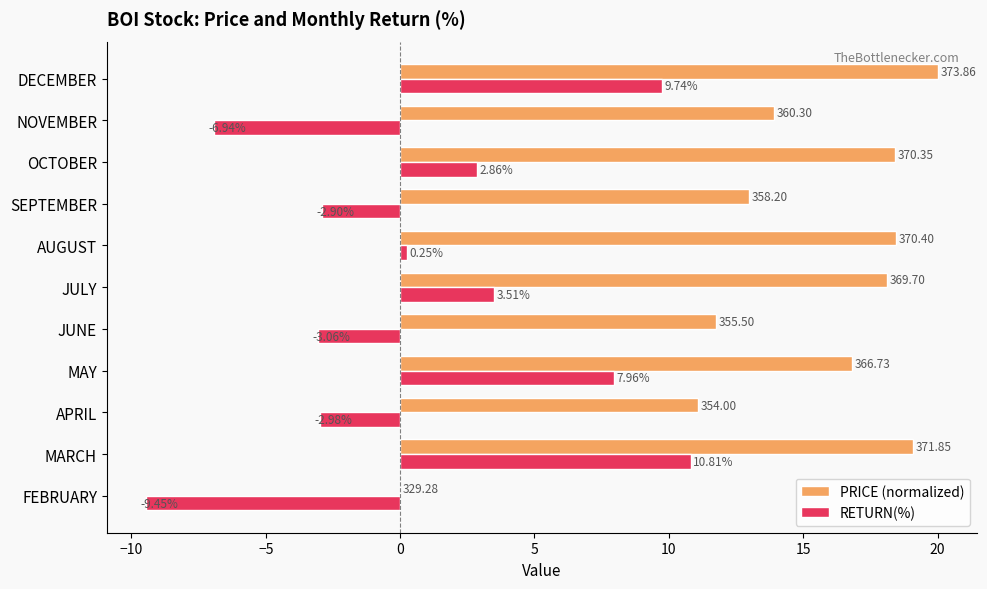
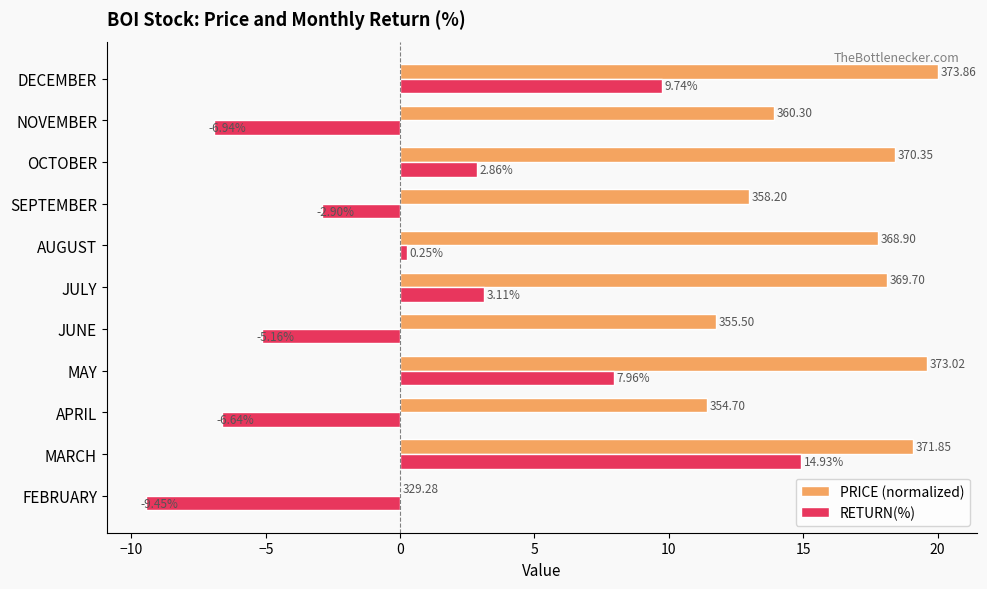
  {
    "PRICE (normalized)": {
-     "AUGUST": "370.40",
-     "MAY": "366.73",
-     "APRIL": "354.00"
+     "AUGUST": "368.90",
+     "MAY": "373.02",
+     "APRIL": "354.70"
    },
    "RETURN(%)": {
      "DECEMBER": "9.74%",
      "NOVEMBER": "-6.94%",
      "OCTOBER": "2.86%",
      "SEPTEMBER": "-2.90%",
      "AUGUST": "0.25%",
-     "JULY": "3.51%",
-     "JUNE": "-3.06%",
+     "JULY": "3.11%",
+     "JUNE": "-5.16%",
      "MAY": "7.96%",
-     "APRIL": "-2.98%",
-     "MARCH": "10.81%",
+     "APRIL": "-6.64%",
+     "MARCH": "14.93%",
      "FEBRUARY": "-9.45%"
    }
  }
